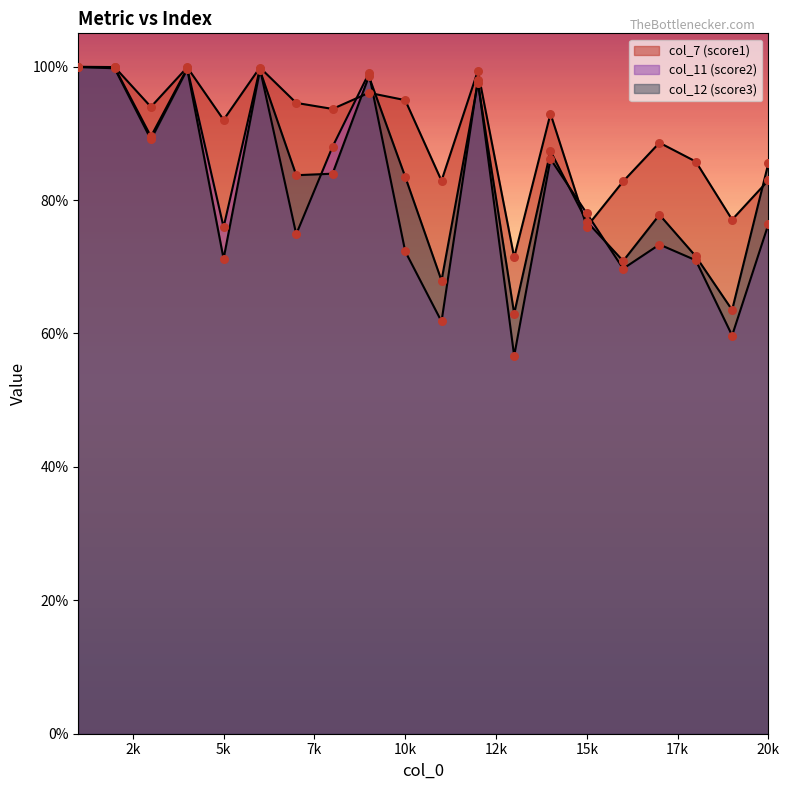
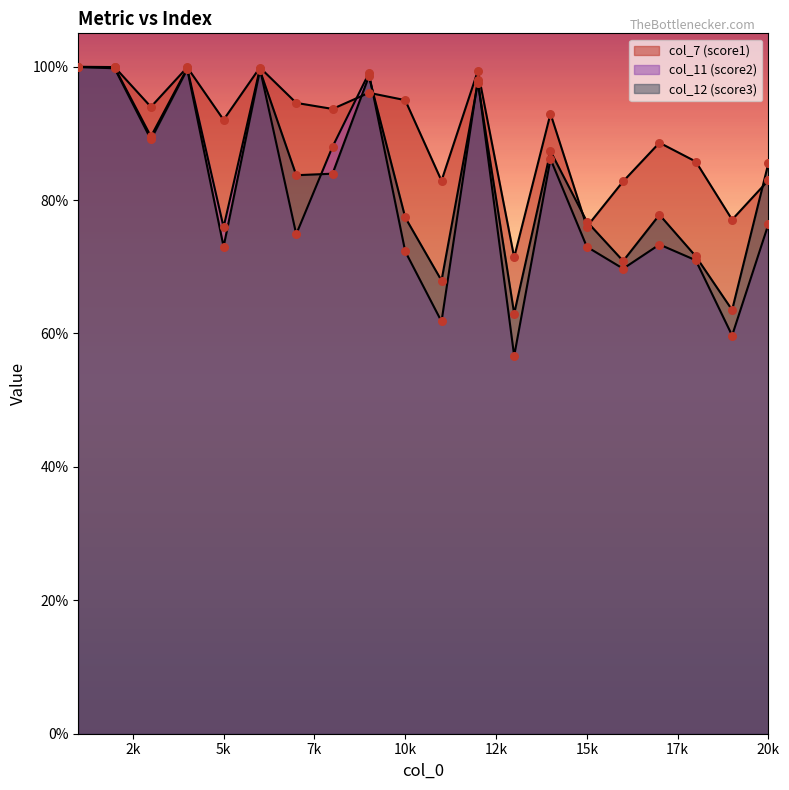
  {
    "col_7 (score1)": {
      "5k": "92%",
      "10k": "95%",
      "15k": "76%",
      "20k": "83%"
    },
    "col_11 (score2)": {
      "5k": "76%",
      "10k": "72%",
-     "15k": "78%",
+     "15k": "73%",
      "20k": "76%"
    },
    "col_12 (score3)": {
-     "5k": "71%",
-     "10k": "84%",
+     "5k": "73%",
+     "10k": "77%",
      "15k": "77%",
      "20k": "86%"
    }
  }
